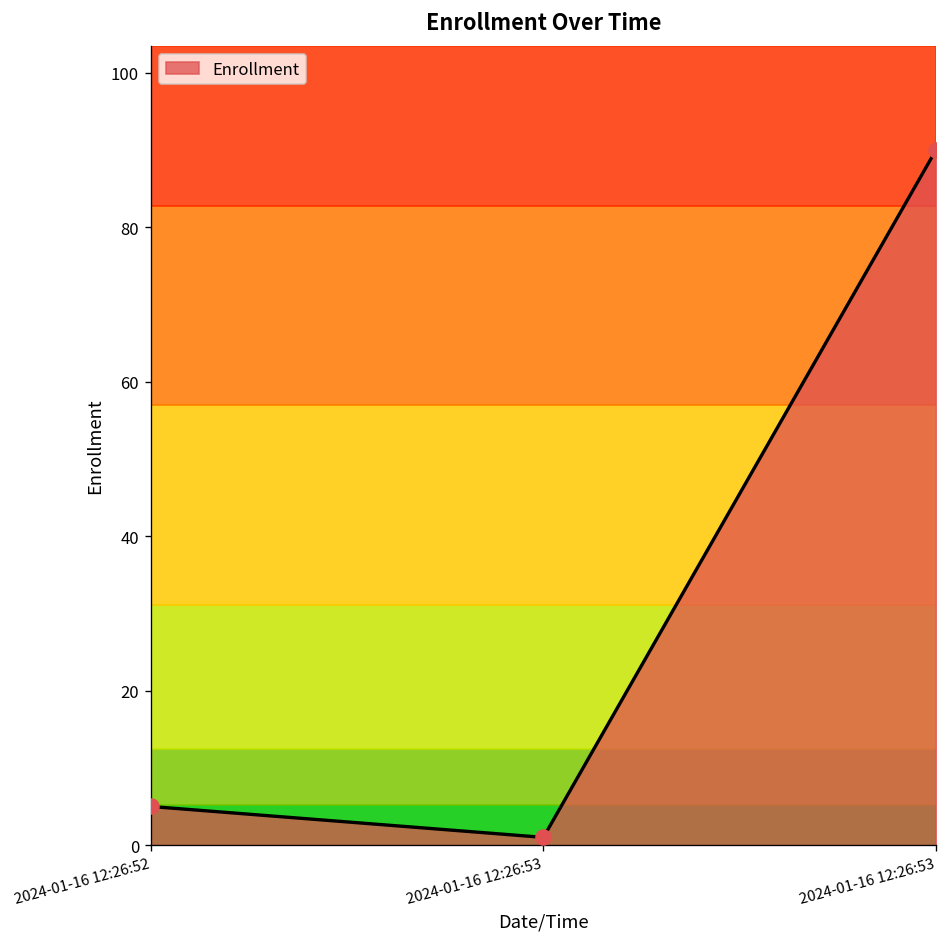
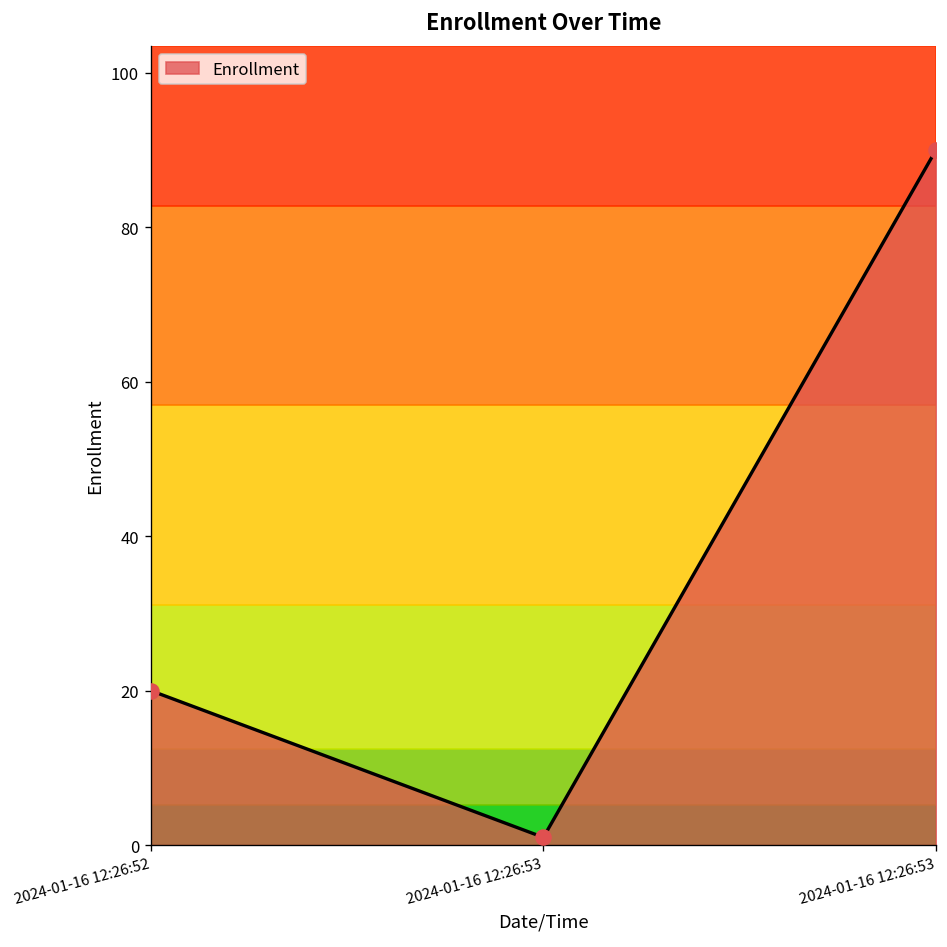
  {
-   "2024-01-16 12:26:52": 5
+   "2024-01-16 12:26:52": 20
  }
